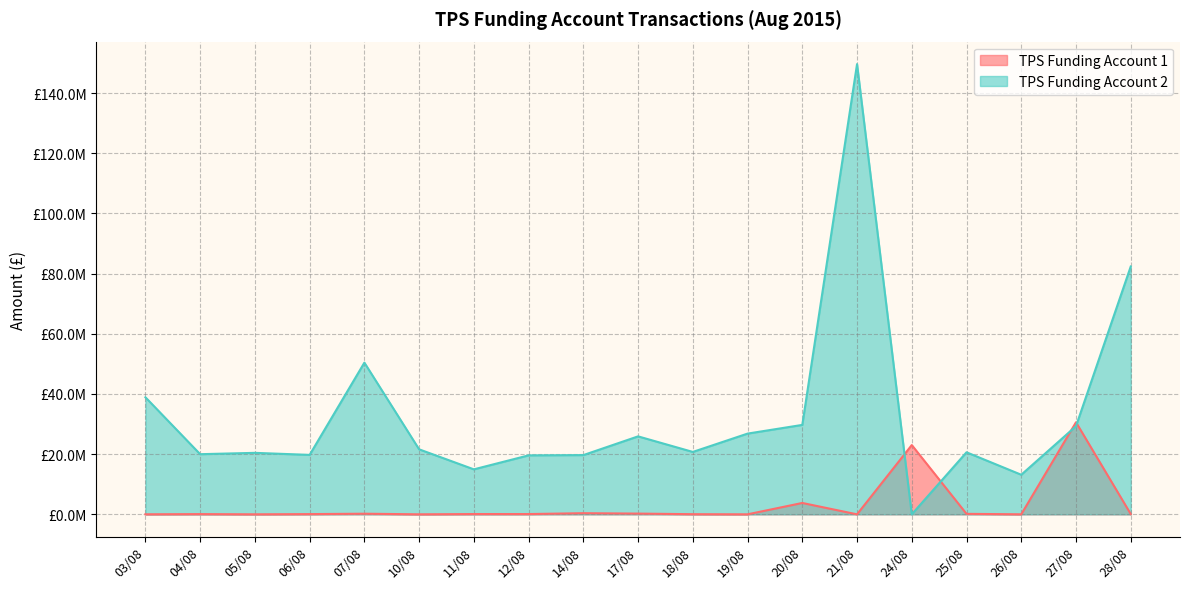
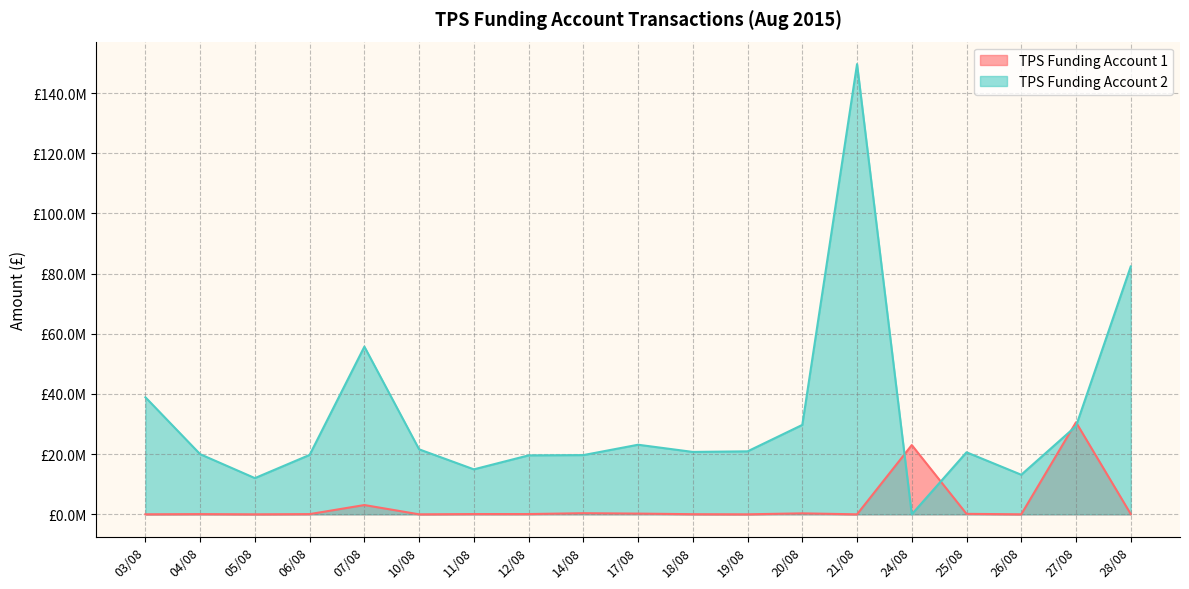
  {
    "TPS Funding Account 1": {
      "03/08": "£0",
      "04/08": "£0",
      "05/08": "£0",
      "06/08": "£0",
-     "07/08": "£0",
+     "07/08": "£3000000",
      "10/08": "£0",
      "11/08": "£0",
      "12/08": "£0",
      "14/08": "£0",
      "17/08": "£0",
      "18/08": "£0",
      "19/08": "£0",
-     "20/08": "£4000000",
+     "20/08": "£0",
      "21/08": "£0",
      "24/08": "£23000000",
      "25/08": "£0",
      "26/08": "£0",
      "27/08": "£31000000",
      "28/08": "£0"
    },
    "TPS Funding Account 2": {
      "03/08": "£39000000",
      "04/08": "£20000000",
-     "05/08": "£20000000",
+     "05/08": "£12000000",
      "06/08": "£20000000",
-     "07/08": "£50000000",
+     "07/08": "£56000000",
      "10/08": "£22000000",
      "11/08": "£15000000",
      "12/08": "£20000000",
      "14/08": "£20000000",
-     "17/08": "£26000000",
+     "17/08": "£23000000",
      "18/08": "£21000000",
-     "19/08": "£27000000",
+     "19/08": "£21000000",
      "20/08": "£30000000",
      "21/08": "£150000000",
      "24/08": "£0",
      "25/08": "£21000000",
      "26/08": "£13000000",
      "27/08": "£29000000",
      "28/08": "£82000000"
    }
  }
